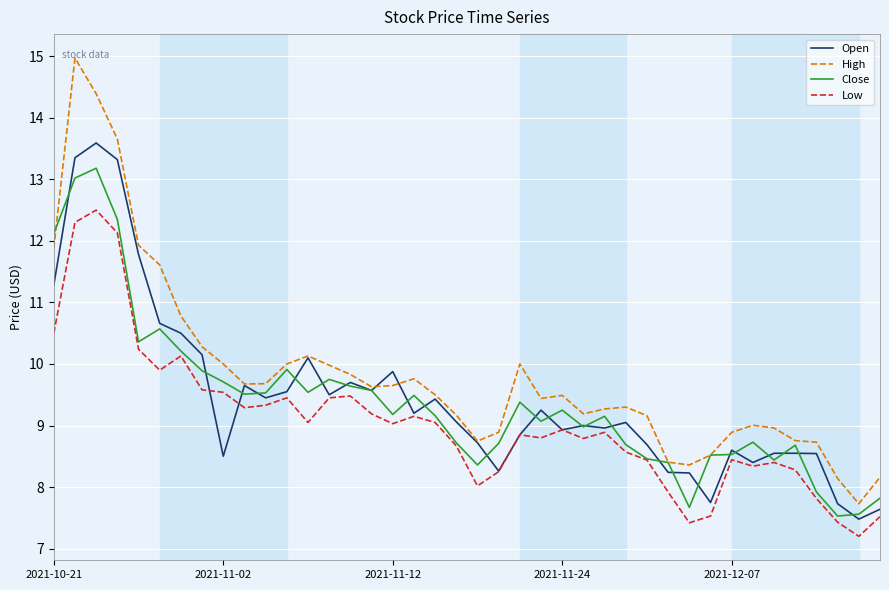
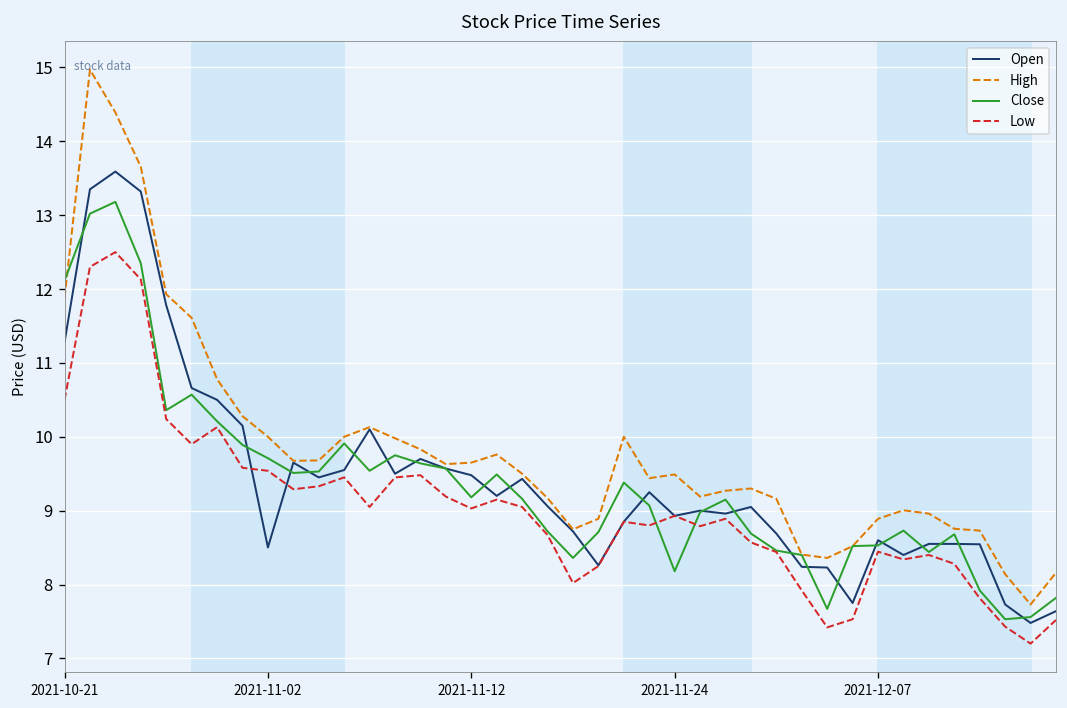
  {
    "Open": {
      "2021-10-21": 11.3,
      "2021-11-02": 8.5,
-     "2021-11-12": 9.9,
+     "2021-11-12": 9.5,
      "2021-12-07": 8.6
    },
    "High": {
      "2021-10-21": 11.9,
      "2021-11-02": 10.0,
      "2021-11-12": 9.6,
      "2021-11-24": 9.5,
      "2021-12-07": 8.9
    },
    "Close": {
      "2021-10-21": 12.1,
      "2021-11-02": 9.7,
      "2021-11-12": 9.2,
-     "2021-11-24": 9.3,
+     "2021-11-24": 8.2,
      "2021-12-07": 8.5
    },
    "Low": {
      "2021-10-21": 10.5,
      "2021-11-02": 9.5,
      "2021-11-12": 9.0,
      "2021-12-07": 8.4
    }
  }
